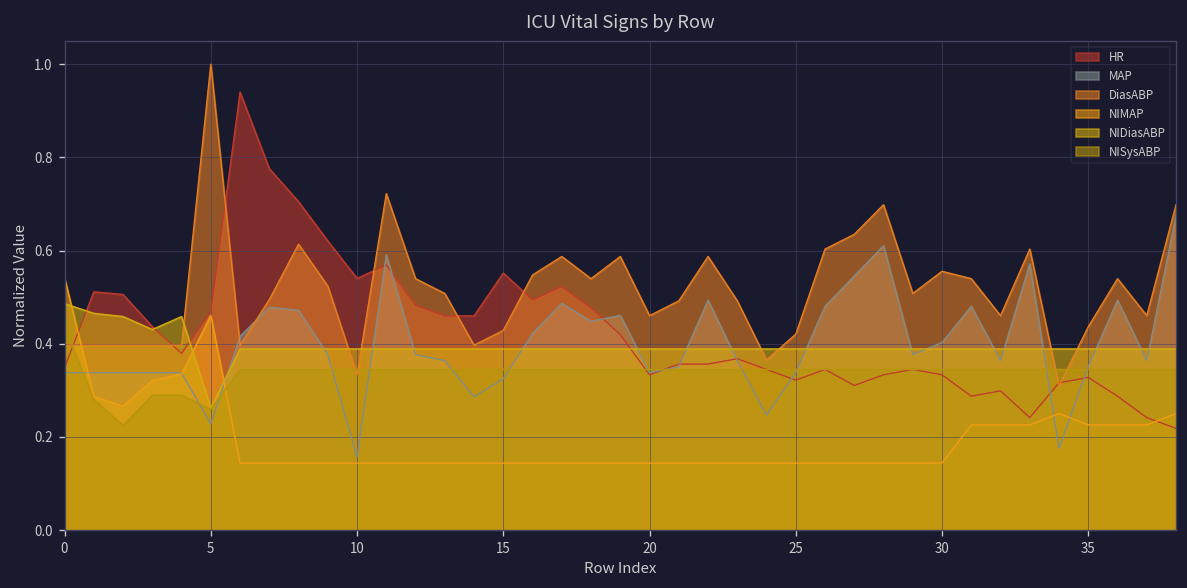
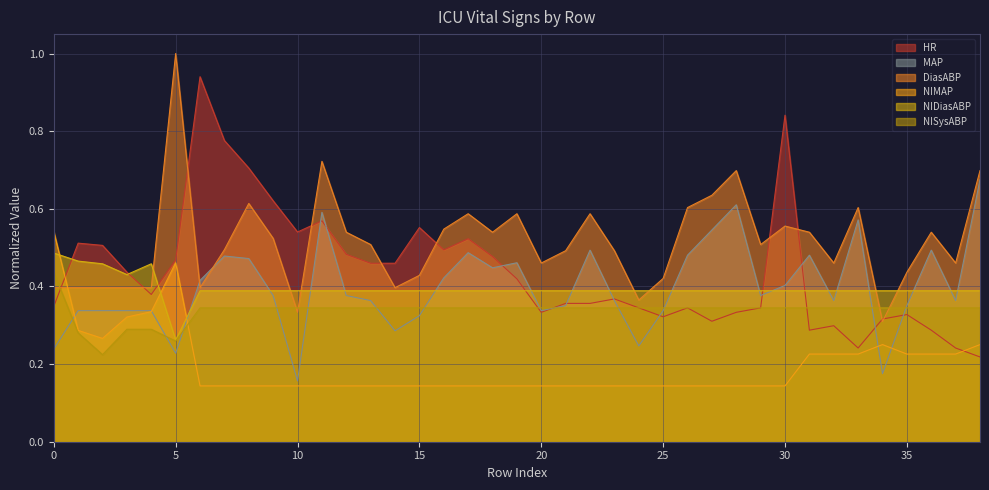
  {
    "HR": {
      "0": 0.35,
      "5": 0.47,
      "10": 0.54,
      "15": 0.55,
      "25": 0.32,
-     "30": 0.33,
+     "30": 0.84,
      "35": 0.33
    },
    "MAP": {
-     "0": 0.34,
+     "0": 0.24,
      "5": 0.23,
      "10": 0.16,
      "15": 0.32,
      "25": 0.34,
      "30": 0.40
    }
  }
